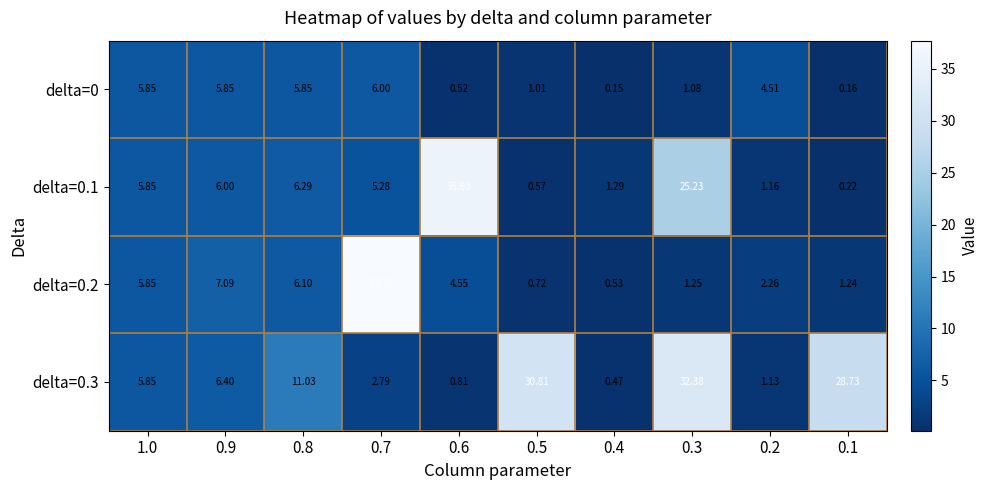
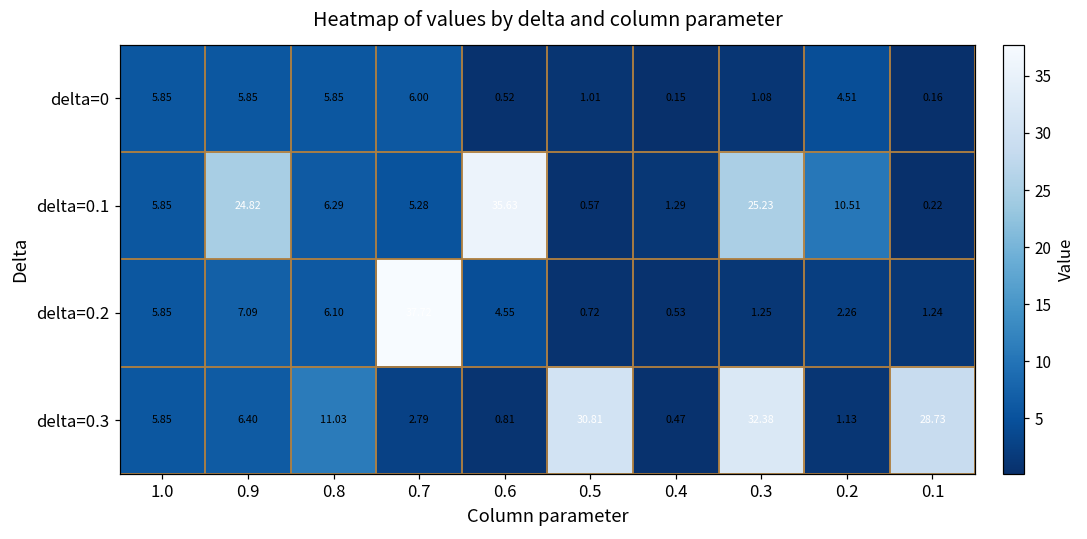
  {
    "delta=0": {
      "1.0": 5.85,
      "0.9": 5.85,
      "0.8": 5.85,
      "0.7": 6.00,
      "0.6": 0.52,
      "0.5": 1.01,
      "0.4": 0.15,
      "0.3": 1.08,
      "0.2": 4.51,
      "0.1": 0.16
    },
    "delta=0.1": {
      "1.0": 5.85,
-     "0.9": 6.00,
+     "0.9": 24.82,
      "0.8": 6.29,
      "0.7": 5.28,
      "0.5": 0.57,
      "0.4": 1.29,
      "0.3": 25.23,
-     "0.2": 1.16,
+     "0.2": 10.51,
      "0.1": 0.22
    },
    "delta=0.2": {
      "1.0": 5.85,
      "0.9": 7.09,
      "0.8": 6.10,
      "0.6": 4.55,
      "0.5": 0.72,
      "0.4": 0.53,
      "0.3": 1.25,
      "0.2": 2.26,
      "0.1": 1.24
    },
    "delta=0.3": {
      "1.0": 5.85,
      "0.9": 6.40,
      "0.8": 11.03,
      "0.7": 2.79,
      "0.6": 0.81,
      "0.4": 0.47,
      "0.2": 1.13,
      "0.1": 28.73
    }
  }
